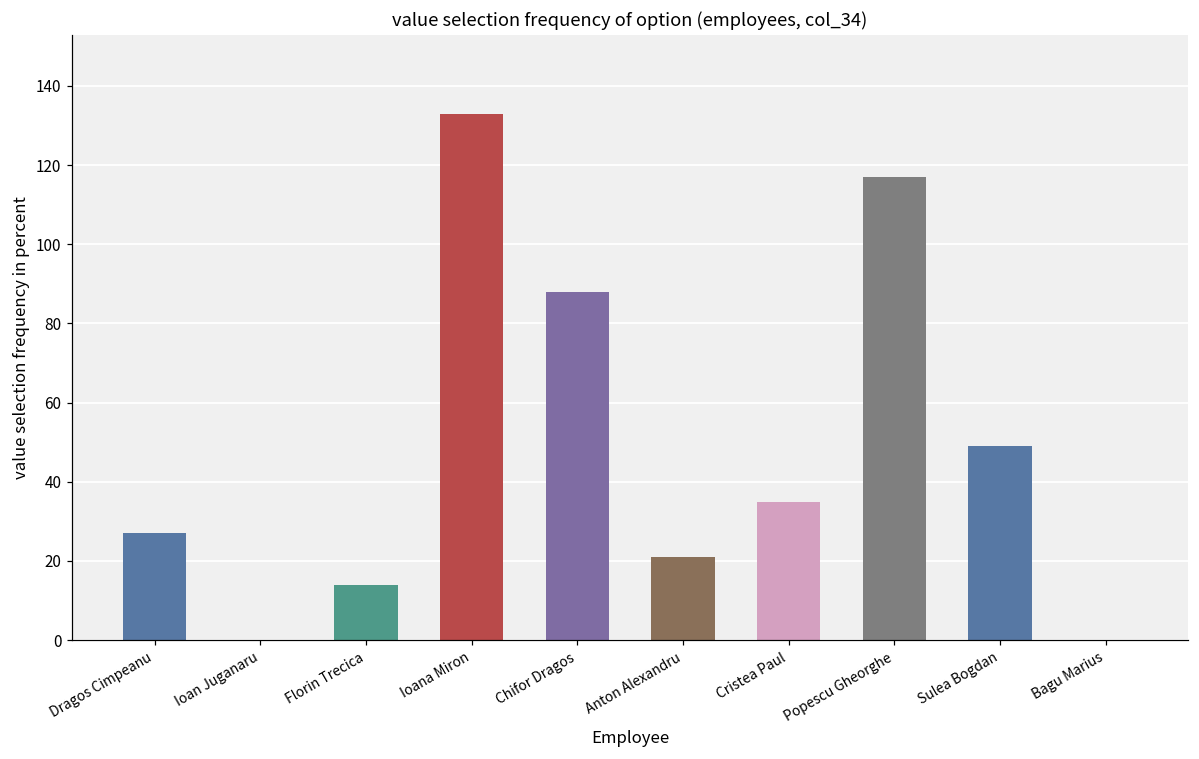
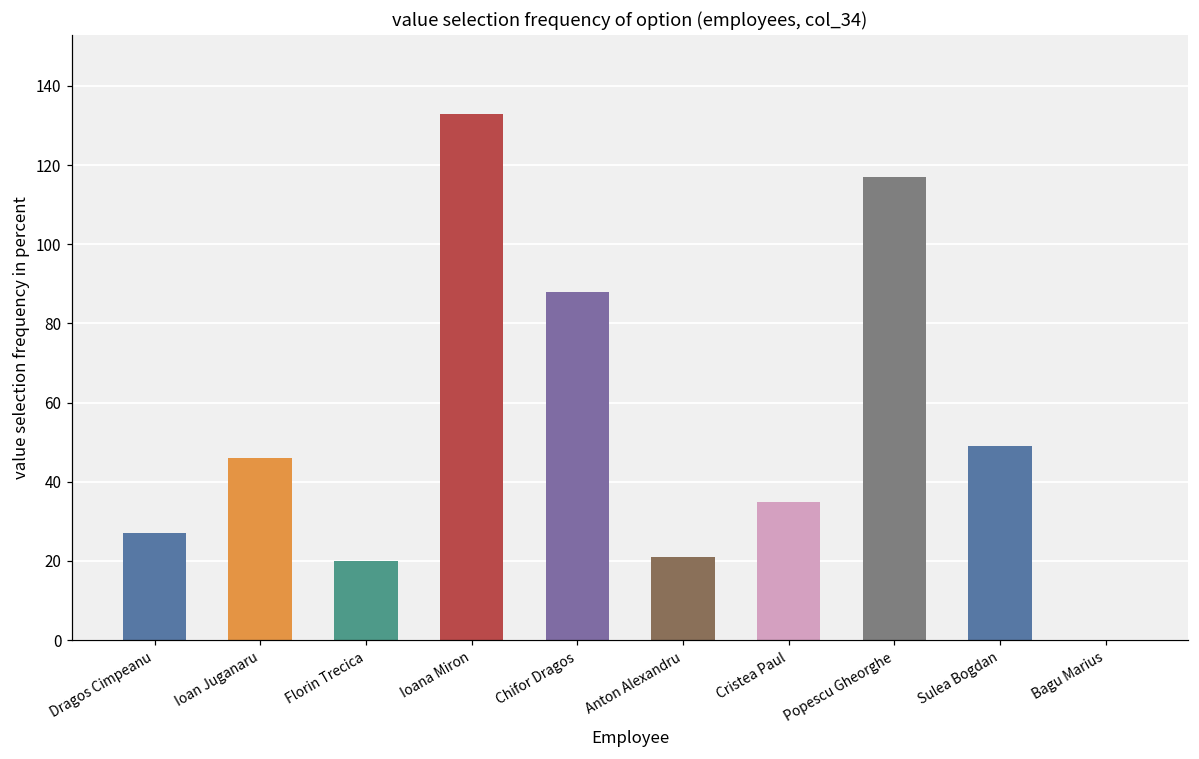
  {
    "Dragos Cimpeanu": 27,
-   "Ioan Juganaru": 0,
-   "Florin Trecica": 14,
+   "Ioan Juganaru": 46,
+   "Florin Trecica": 20,
    "Ioana Miron": 133,
    "Chifor Dragos": 88,
    "Anton Alexandru": 21,
    "Cristea Paul": 35,
    "Popescu Gheorghe": 117,
    "Sulea Bogdan": 49,
    "Bagu Marius": 0
  }
